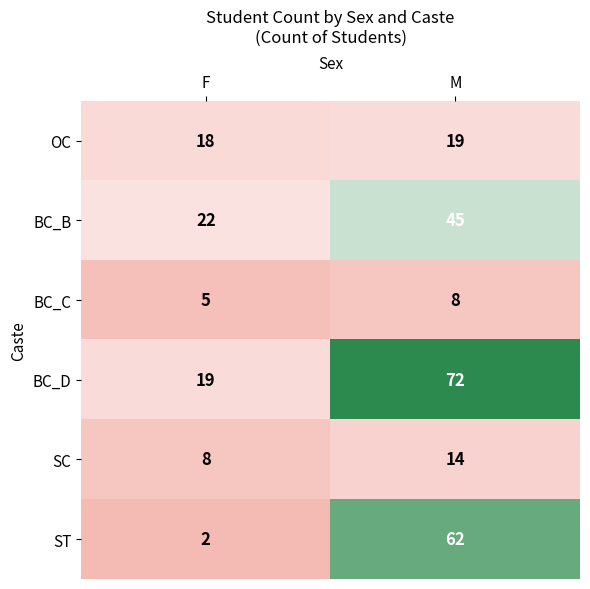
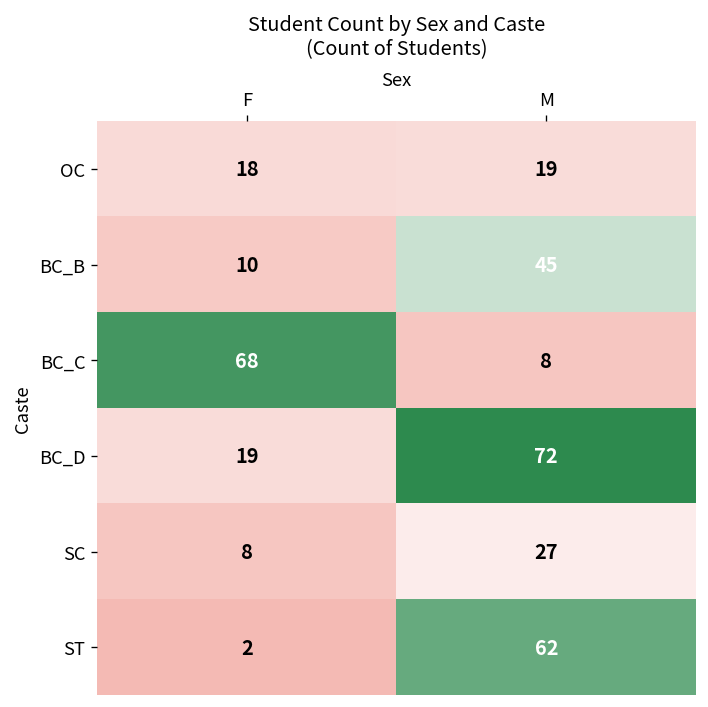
  {
    "OC": {
      "F": 18,
      "M": 19
    },
    "BC_B": {
-     "F": 22,
+     "F": 10,
      "M": 45
    },
    "BC_C": {
-     "F": 5,
+     "F": 68,
      "M": 8
    },
    "BC_D": {
      "F": 19,
      "M": 72
    },
    "SC": {
      "F": 8,
-     "M": 14
+     "M": 27
    },
    "ST": {
      "F": 2,
      "M": 62
    }
  }
